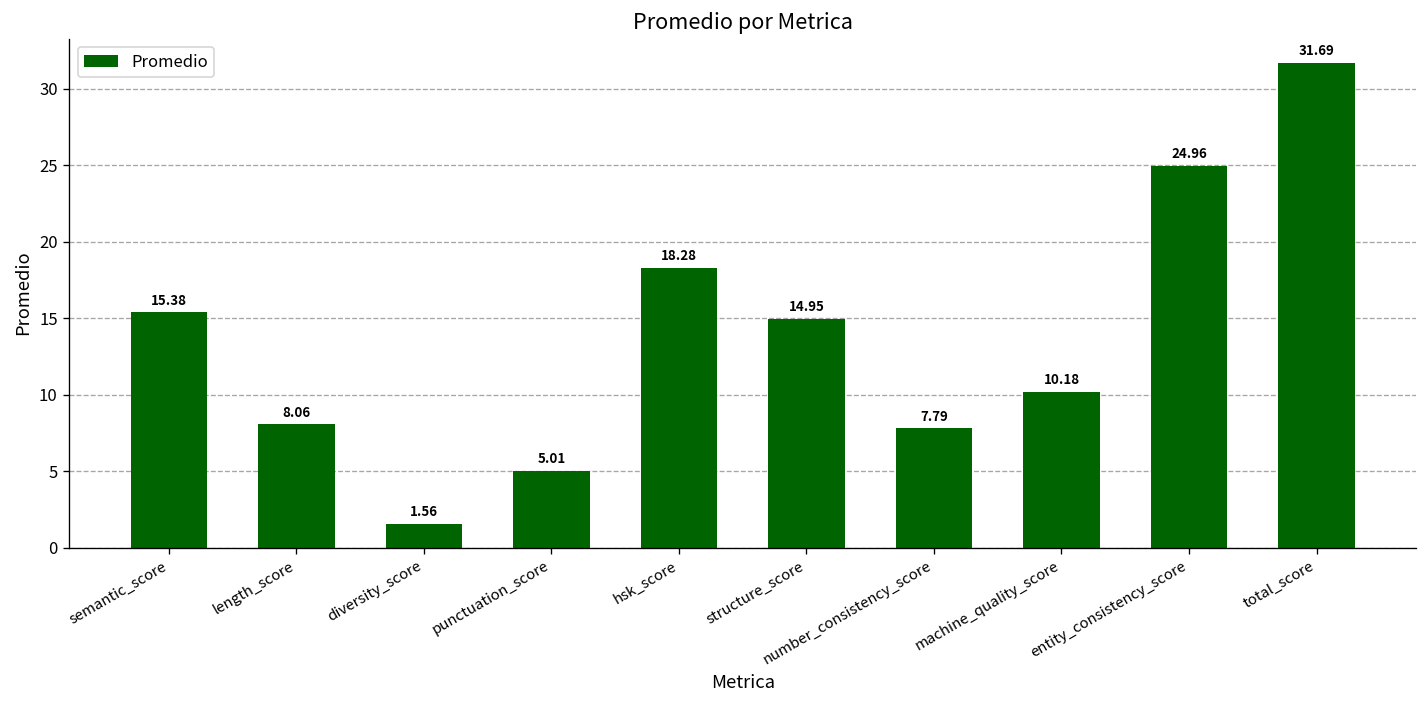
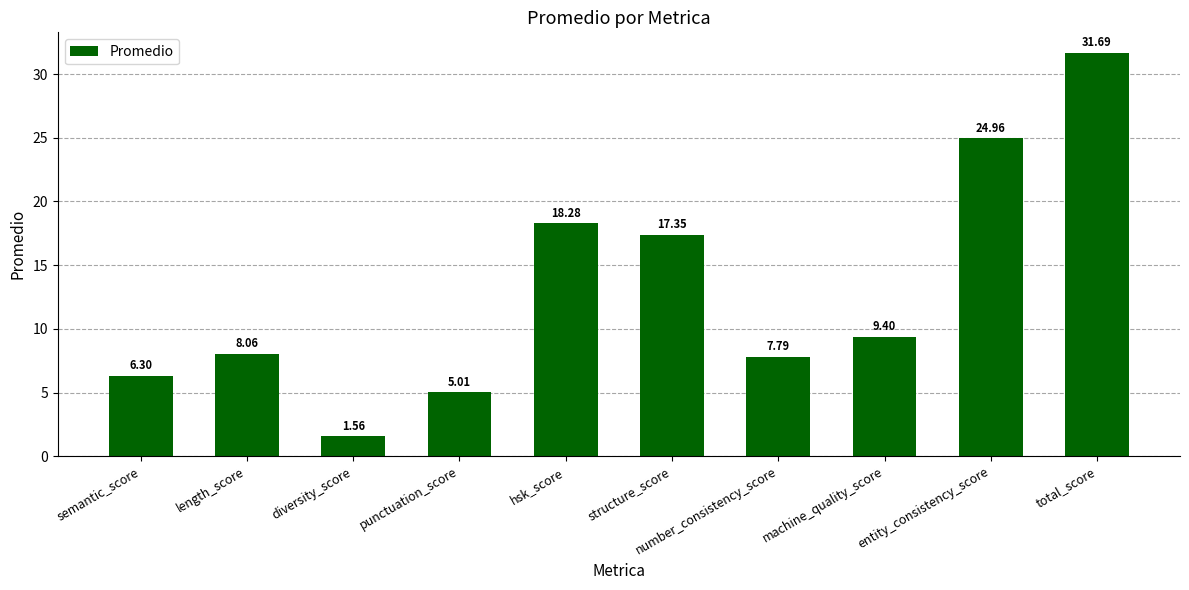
  {
-   "semantic_score": 15.38,
+   "semantic_score": 6.30,
    "length_score": 8.06,
    "diversity_score": 1.56,
    "punctuation_score": 5.01,
    "hsk_score": 18.28,
-   "structure_score": 14.95,
+   "structure_score": 17.35,
    "number_consistency_score": 7.79,
-   "machine_quality_score": 10.18,
+   "machine_quality_score": 9.40,
    "entity_consistency_score": 24.96,
    "total_score": 31.69
  }
